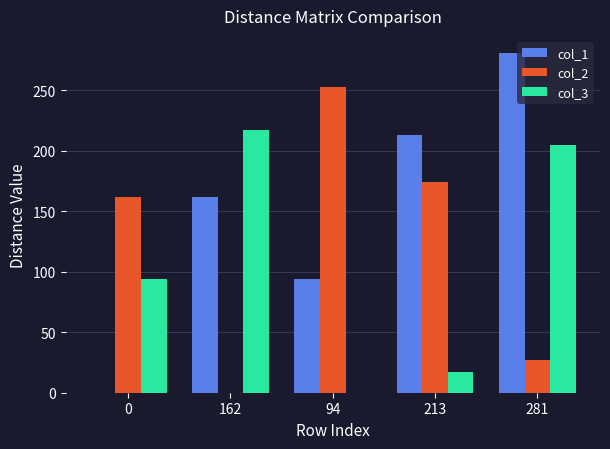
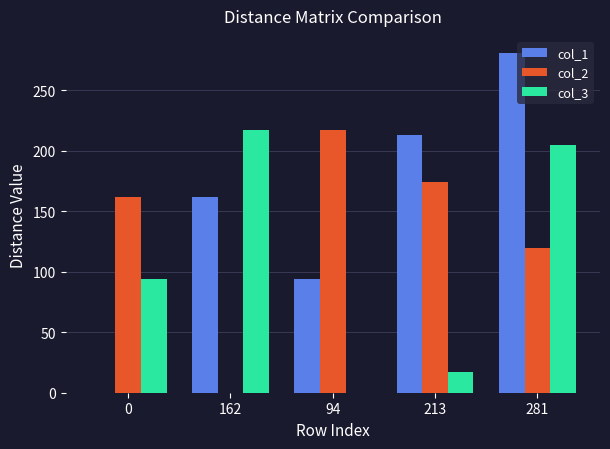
  {
    "col_1": {
      "0": 0,
      "162": 162,
      "94": 94,
      "213": 213,
      "281": 281
    },
    "col_2": {
      "0": 162,
      "162": 0,
-     "94": 253,
+     "94": 217,
      "213": 174,
-     "281": 27
+     "281": 120
    },
    "col_3": {
      "0": 94,
      "162": 217,
      "94": 0,
      "213": 17,
      "281": 205
    }
  }
